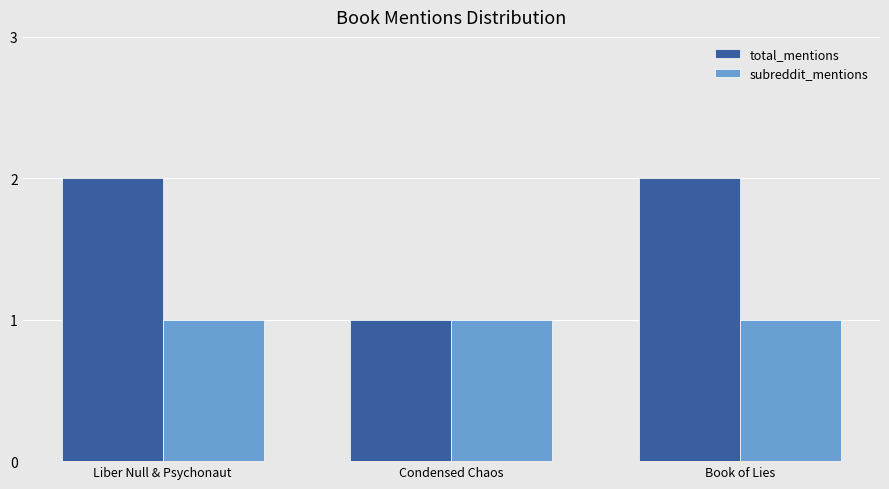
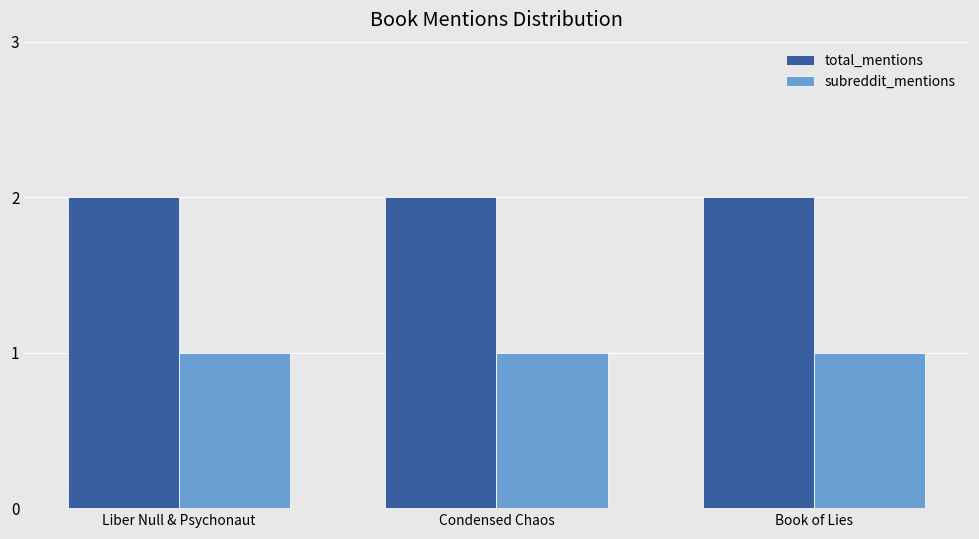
  {
    "total_mentions": {
      "Liber Null & Psychonaut": 2,
-     "Condensed Chaos": 1,
+     "Condensed Chaos": 2,
      "Book of Lies": 2
    },
    "subreddit_mentions": {
      "Liber Null & Psychonaut": 1,
      "Condensed Chaos": 1,
      "Book of Lies": 1
    }
  }
